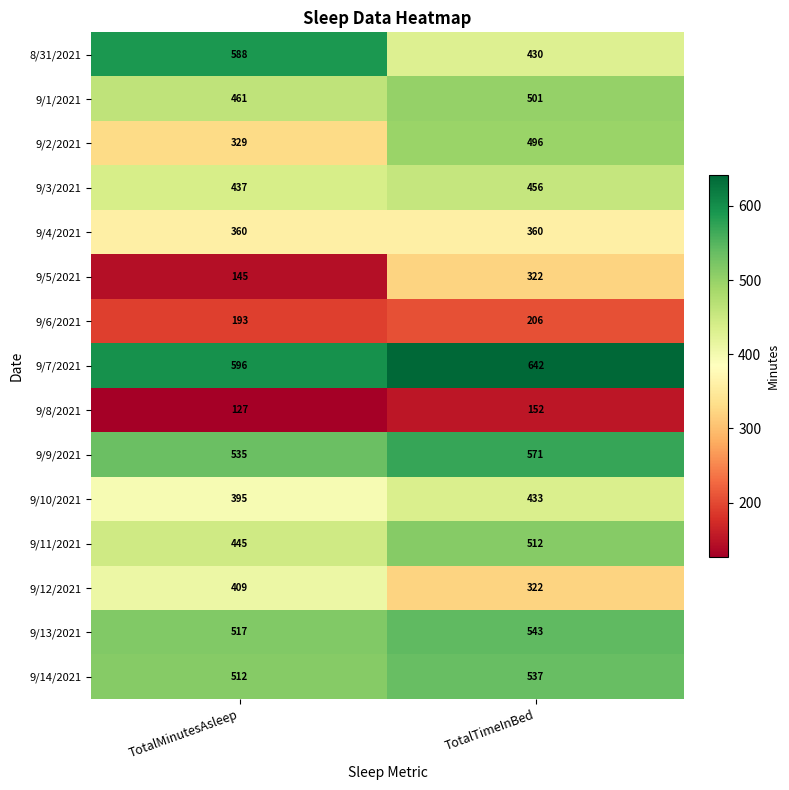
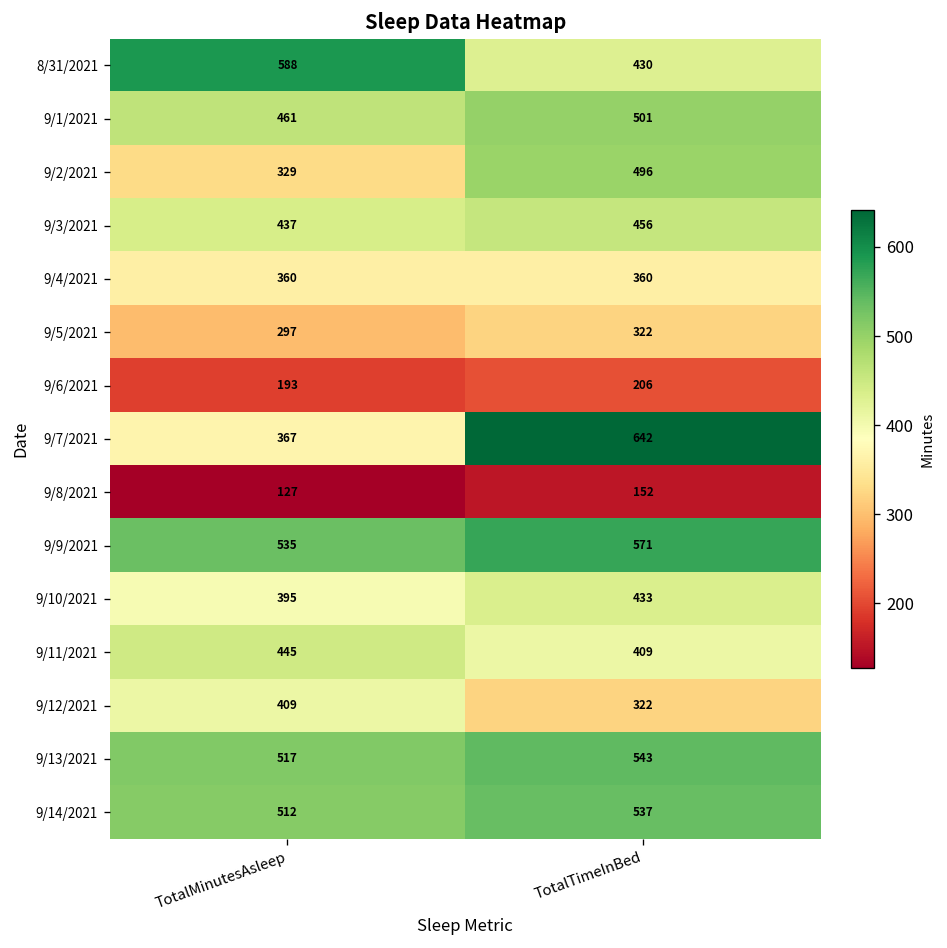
  {
    "8/31/2021": {
      "TotalMinutesAsleep": 588,
      "TotalTimeInBed": 430
    },
    "9/1/2021": {
      "TotalMinutesAsleep": 461,
      "TotalTimeInBed": 501
    },
    "9/2/2021": {
      "TotalMinutesAsleep": 329,
      "TotalTimeInBed": 496
    },
    "9/3/2021": {
      "TotalMinutesAsleep": 437,
      "TotalTimeInBed": 456
    },
    "9/4/2021": {
      "TotalMinutesAsleep": 360,
      "TotalTimeInBed": 360
    },
    "9/5/2021": {
-     "TotalMinutesAsleep": 145,
+     "TotalMinutesAsleep": 297,
      "TotalTimeInBed": 322
    },
    "9/6/2021": {
      "TotalMinutesAsleep": 193,
      "TotalTimeInBed": 206
    },
    "9/7/2021": {
-     "TotalMinutesAsleep": 596,
+     "TotalMinutesAsleep": 367,
      "TotalTimeInBed": 642
    },
    "9/8/2021": {
      "TotalMinutesAsleep": 127,
      "TotalTimeInBed": 152
    },
    "9/9/2021": {
      "TotalMinutesAsleep": 535,
      "TotalTimeInBed": 571
    },
    "9/10/2021": {
      "TotalMinutesAsleep": 395,
      "TotalTimeInBed": 433
    },
    "9/11/2021": {
      "TotalMinutesAsleep": 445,
-     "TotalTimeInBed": 512
+     "TotalTimeInBed": 409
    },
    "9/12/2021": {
      "TotalMinutesAsleep": 409,
      "TotalTimeInBed": 322
    },
    "9/13/2021": {
      "TotalMinutesAsleep": 517,
      "TotalTimeInBed": 543
    },
    "9/14/2021": {
      "TotalMinutesAsleep": 512,
      "TotalTimeInBed": 537
    }
  }
